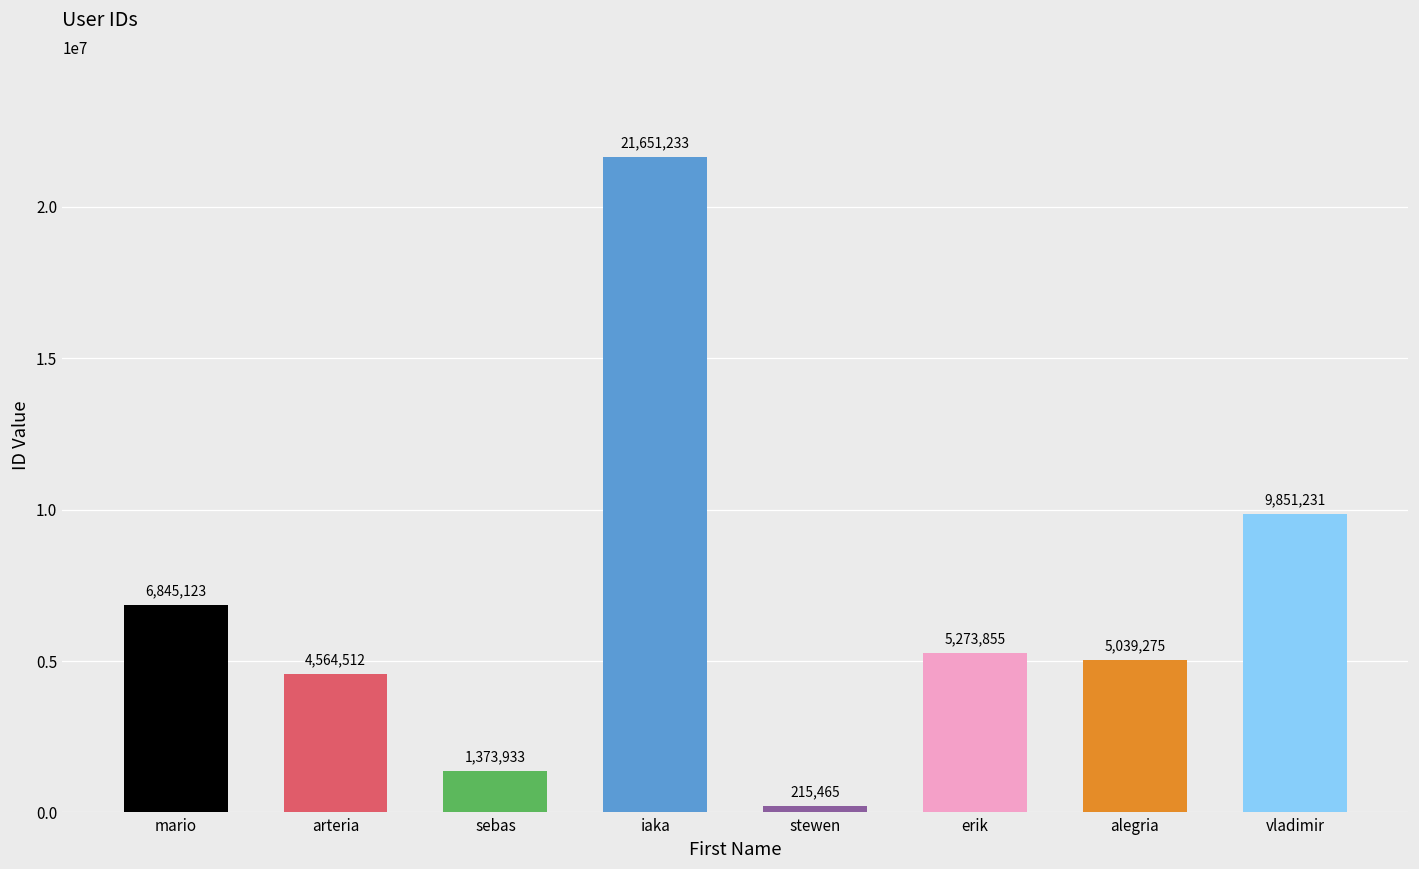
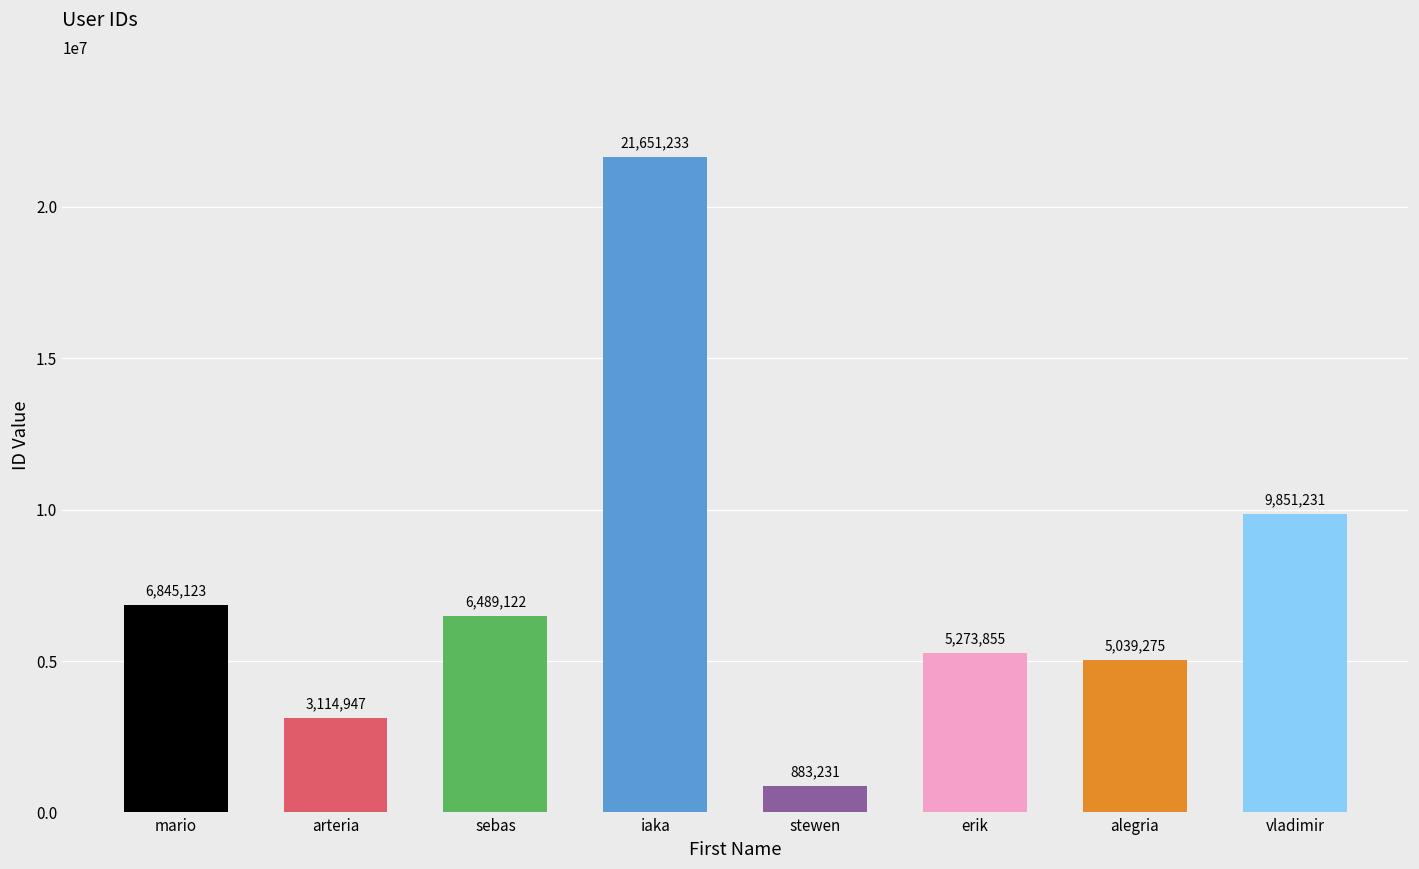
  {
    "mario": "6,845,123",
-   "arteria": "4,564,512",
-   "sebas": "1,373,933",
+   "arteria": "3,114,947",
+   "sebas": "6,489,122",
    "iaka": "21,651,233",
-   "stewen": "215,465",
+   "stewen": "883,231",
    "erik": "5,273,855",
    "alegria": "5,039,275",
    "vladimir": "9,851,231"
  }
